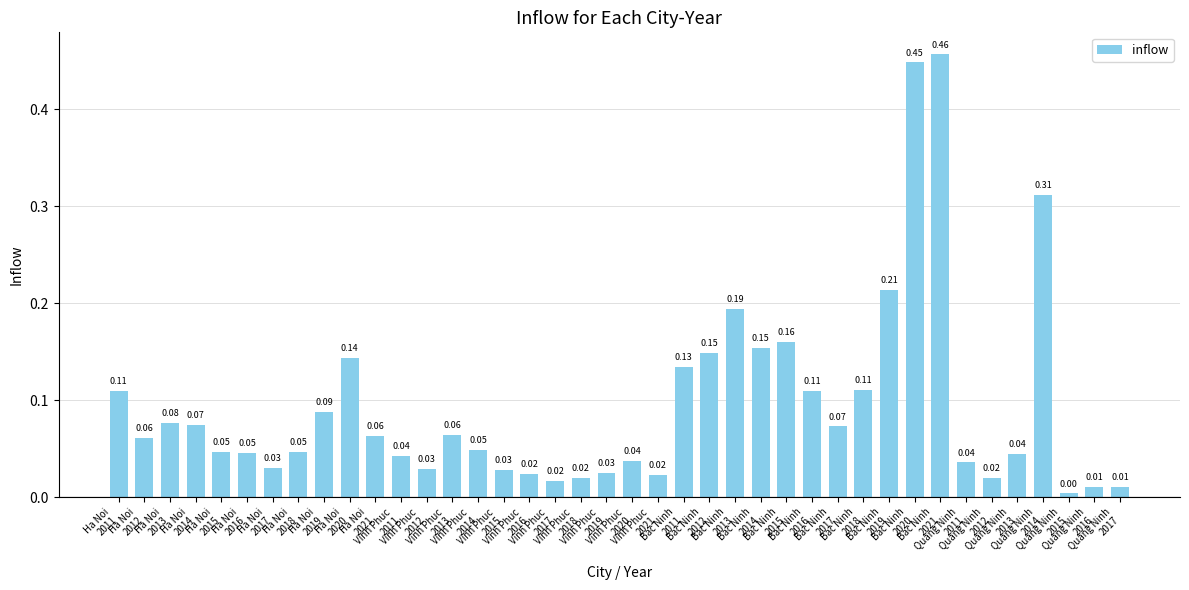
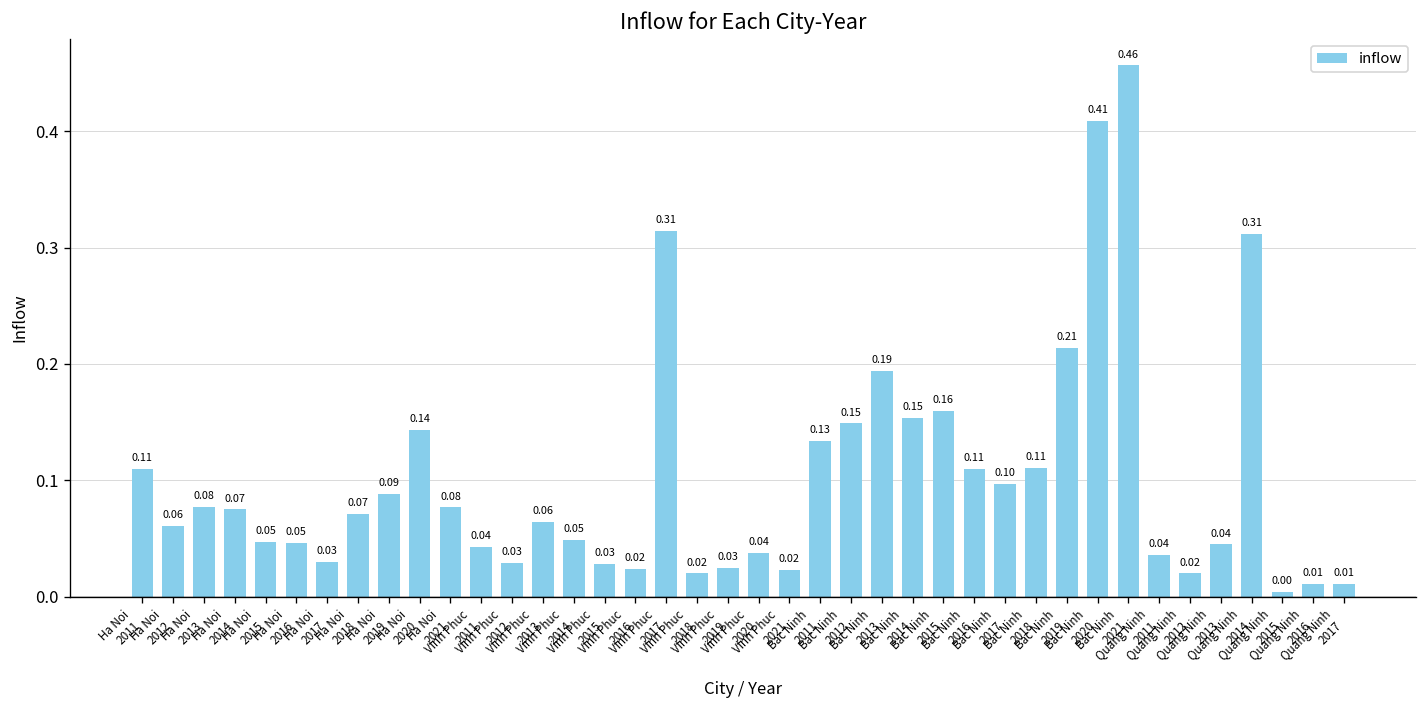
  {
    "Ha Noi 2011": 0.11,
    "Ha Noi 2012": 0.06,
    "Ha Noi 2013": 0.08,
    "Ha Noi 2014": 0.07,
    "Ha Noi 2015": 0.05,
    "Ha Noi 2016": 0.05,
    "Ha Noi 2017": 0.03,
-   "Ha Noi 2018": 0.05,
+   "Ha Noi 2018": 0.07,
    "Ha Noi 2019": 0.09,
    "Ha Noi 2020": 0.14,
-   "Ha Noi 2021": 0.06,
+   "Ha Noi 2021": 0.08,
    "Vinh Phuc 2011": 0.04,
    "Vinh Phuc 2012": 0.03,
    "Vinh Phuc 2013": 0.06,
    "Vinh Phuc 2014": 0.05,
    "Vinh Phuc 2015": 0.03,
    "Vinh Phuc 2016": 0.02,
-   "Vinh Phuc 2017": 0.02,
+   "Vinh Phuc 2017": 0.31,
    "Vinh Phuc 2018": 0.02,
    "Vinh Phuc 2019": 0.03,
    "Vinh Phuc 2020": 0.04,
    "Vinh Phuc 2021": 0.02,
    "Bac Ninh 2011": 0.13,
    "Bac Ninh 2012": 0.15,
    "Bac Ninh 2013": 0.19,
    "Bac Ninh 2014": 0.15,
    "Bac Ninh 2015": 0.16,
    "Bac Ninh 2016": 0.11,
-   "Bac Ninh 2017": 0.07,
+   "Bac Ninh 2017": 0.10,
    "Bac Ninh 2018": 0.11,
    "Bac Ninh 2019": 0.21,
-   "Bac Ninh 2020": 0.45,
+   "Bac Ninh 2020": 0.41,
    "Bac Ninh 2021": 0.46,
    "Quang Ninh 2011": 0.04,
    "Quang Ninh 2012": 0.02,
    "Quang Ninh 2013": 0.04,
    "Quang Ninh 2014": 0.31,
    "Quang Ninh 2015": 0.00,
    "Quang Ninh 2016": 0.01,
    "Quang Ninh 2017": 0.01
  }
